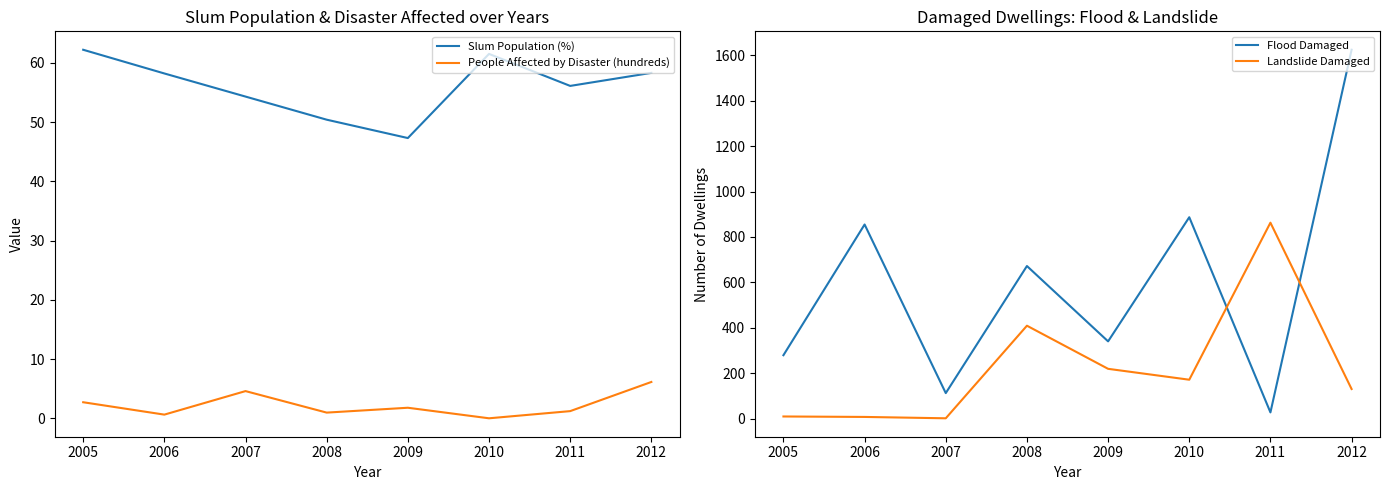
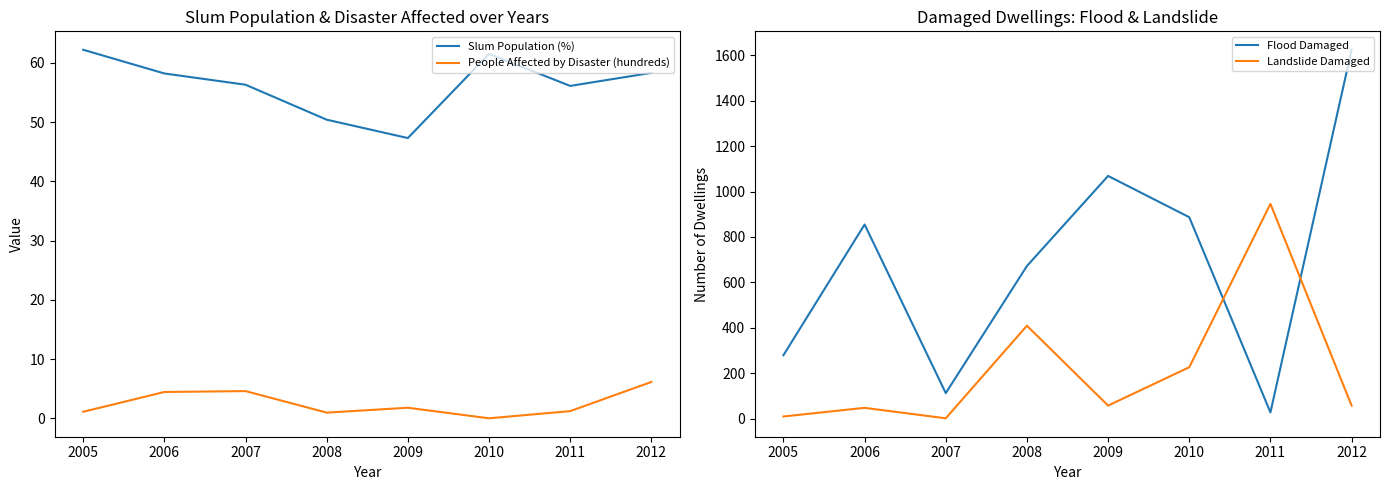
  {
    "Slum Population & Disaster Affected over Years": {
      "Slum Population (%)": {
        "2005": 62,
        "2006": 58,
-       "2007": 54,
+       "2007": 56,
        "2008": 50,
        "2009": 47,
        "2011": 56
      },
      "People Affected by Disaster (hundreds)": {
-       "2005": 3,
-       "2006": 1,
+       "2005": 1,
+       "2006": 4,
        "2007": 5,
        "2008": 1,
        "2009": 2,
        "2010": 0,
        "2011": 1,
        "2012": 6
      }
    },
    "Damaged Dwellings: Flood & Landslide": {
      "Flood Damaged": {
        "2005": 280,
        "2006": 860,
        "2007": 110,
        "2008": 670,
-       "2009": 340,
+       "2009": 1070,
        "2010": 890,
        "2011": 30
      },
      "Landslide Damaged": {
        "2005": 10,
-       "2006": 10,
+       "2006": 50,
        "2007": 0,
        "2008": 410,
-       "2009": 220,
-       "2010": 170,
-       "2011": 860,
-       "2012": 130
+       "2009": 60,
+       "2010": 230,
+       "2011": 950,
+       "2012": 60
      }
    }
  }
